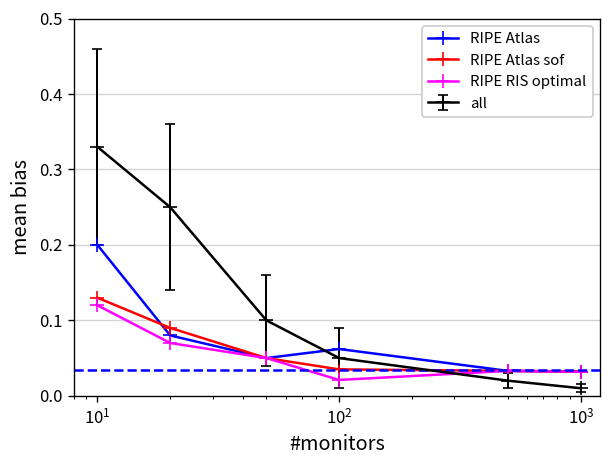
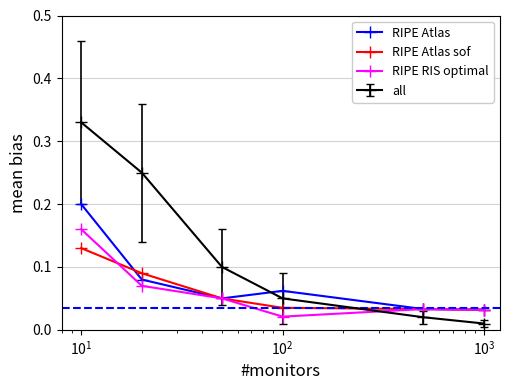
  {
    "RIPE Atlas": {
      "10^2": 0.06
    },
    "RIPE Atlas sof": {
      "10^1": 0.13,
      "10^2": 0.04
    },
    "RIPE RIS optimal": {
-     "10^1": 0.12,
+     "10^1": 0.16,
      "10^2": 0.02
    }
  }
